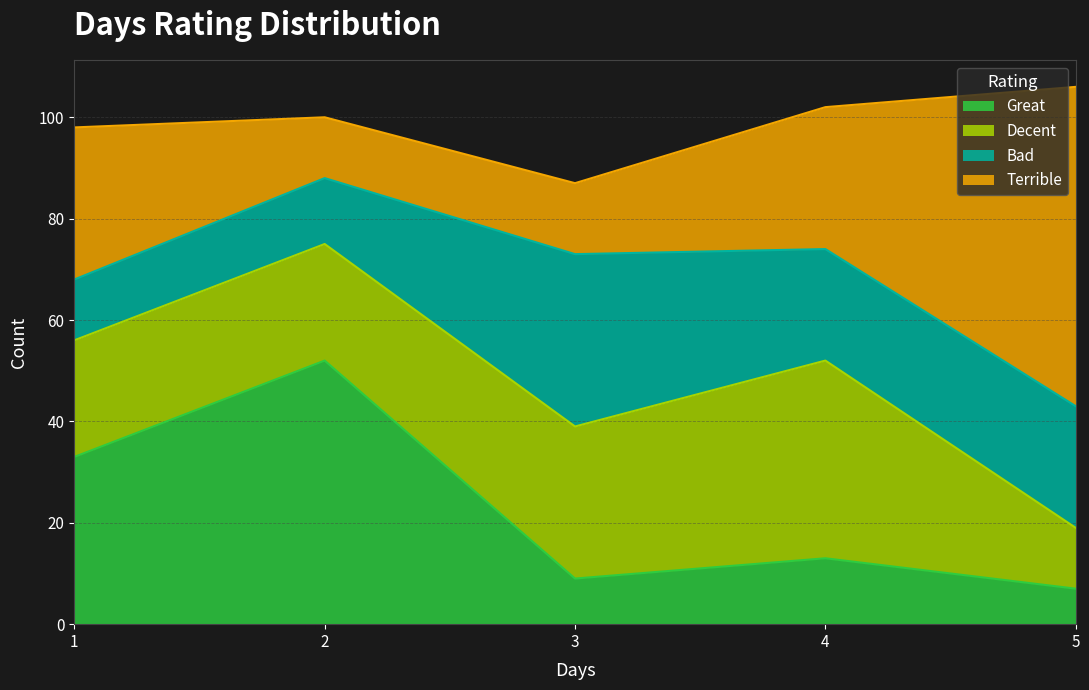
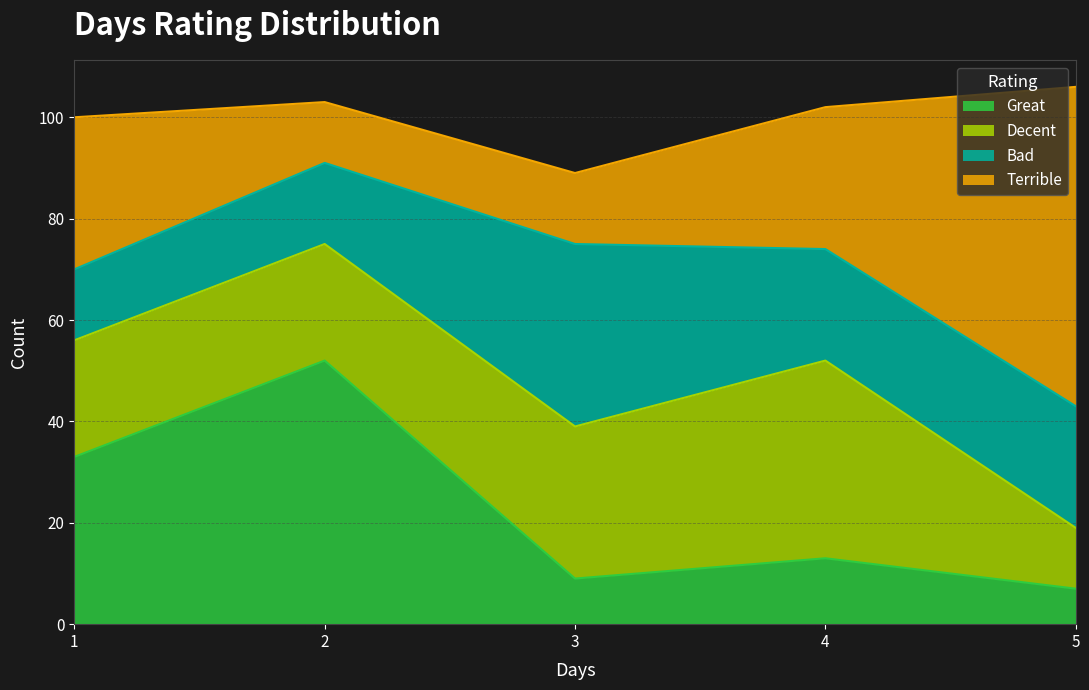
  {
    "Great": {
      "1": 33,
      "2": 52,
      "3": 9,
      "4": 13,
      "5": 7
    },
    "Decent": {
      "1": 23,
      "2": 23,
      "3": 30,
      "4": 39,
      "5": 12
    },
    "Bad": {
-     "1": 12,
-     "2": 13,
-     "3": 34,
+     "1": 14,
+     "2": 16,
+     "3": 36,
      "4": 22,
      "5": 24
    },
    "Terrible": {
      "1": 30,
      "2": 12,
      "3": 14,
      "4": 28,
      "5": 63
    }
  }
